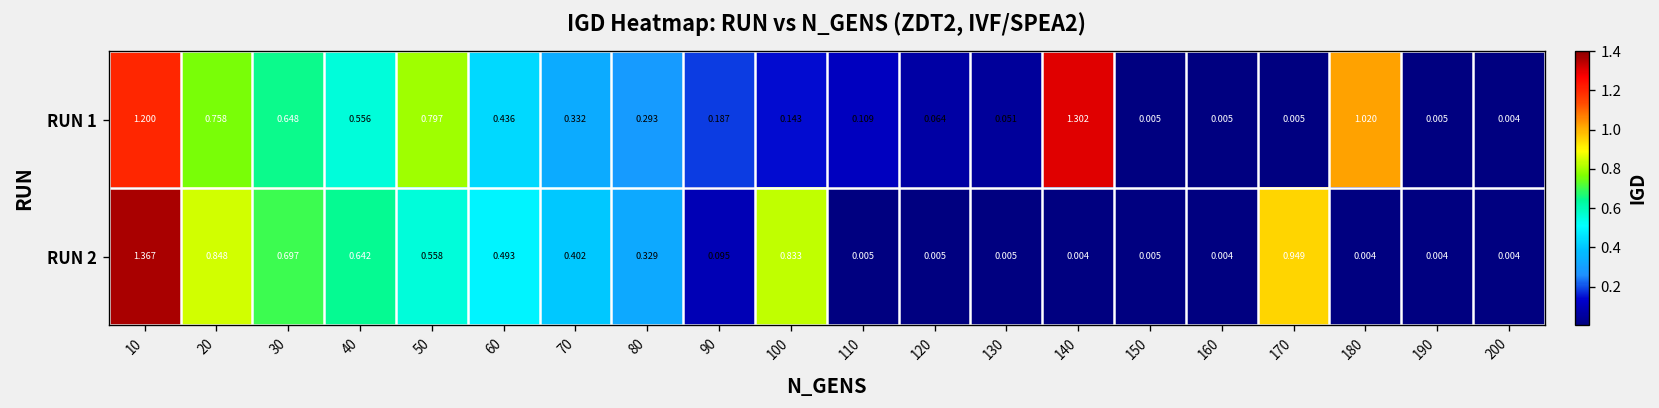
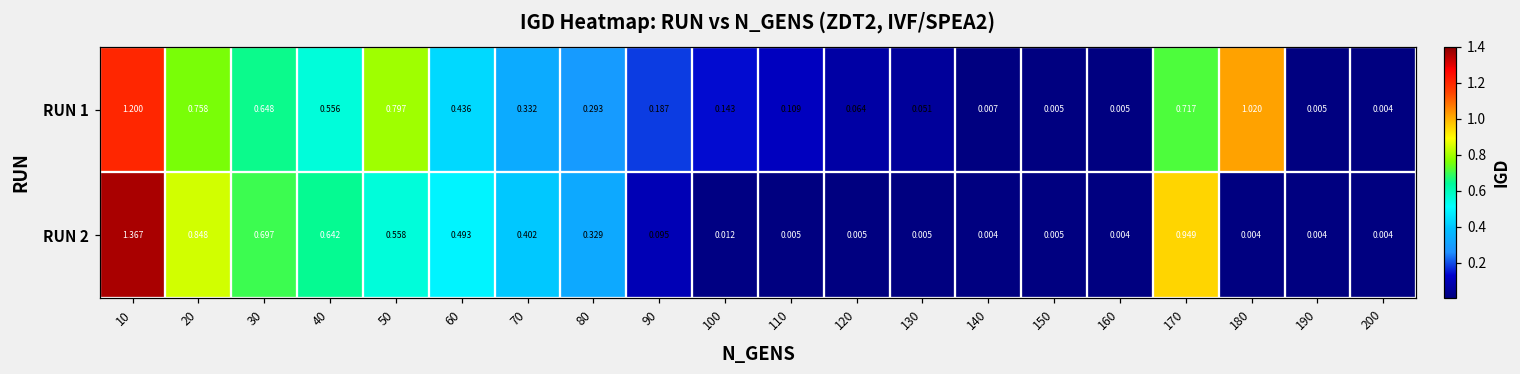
  {
    "RUN 1": {
      "10": 1.200,
      "20": 0.758,
      "30": 0.648,
      "40": 0.556,
      "50": 0.797,
      "60": 0.436,
      "70": 0.332,
      "80": 0.293,
      "90": 0.187,
      "100": 0.143,
      "110": 0.109,
      "120": 0.064,
      "130": 0.051,
-     "140": 1.302,
+     "140": 0.007,
      "150": 0.005,
      "160": 0.005,
-     "170": 0.005,
+     "170": 0.717,
      "180": 1.020,
      "190": 0.005,
      "200": 0.004
    },
    "RUN 2": {
      "10": 1.367,
      "20": 0.848,
      "30": 0.697,
      "40": 0.642,
      "50": 0.558,
      "60": 0.493,
      "70": 0.402,
      "80": 0.329,
      "90": 0.095,
-     "100": 0.833,
+     "100": 0.012,
      "110": 0.005,
      "120": 0.005,
      "130": 0.005,
      "140": 0.004,
      "150": 0.005,
      "160": 0.004,
      "170": 0.949,
      "180": 0.004,
      "190": 0.004,
      "200": 0.004
    }
  }
